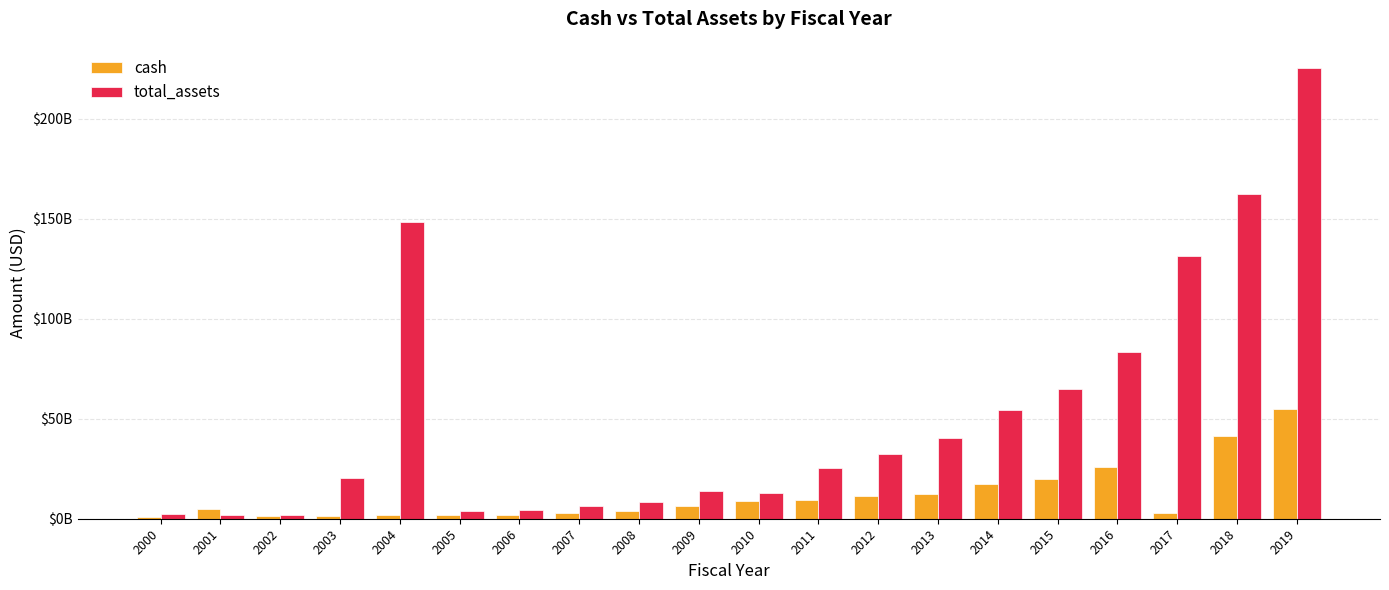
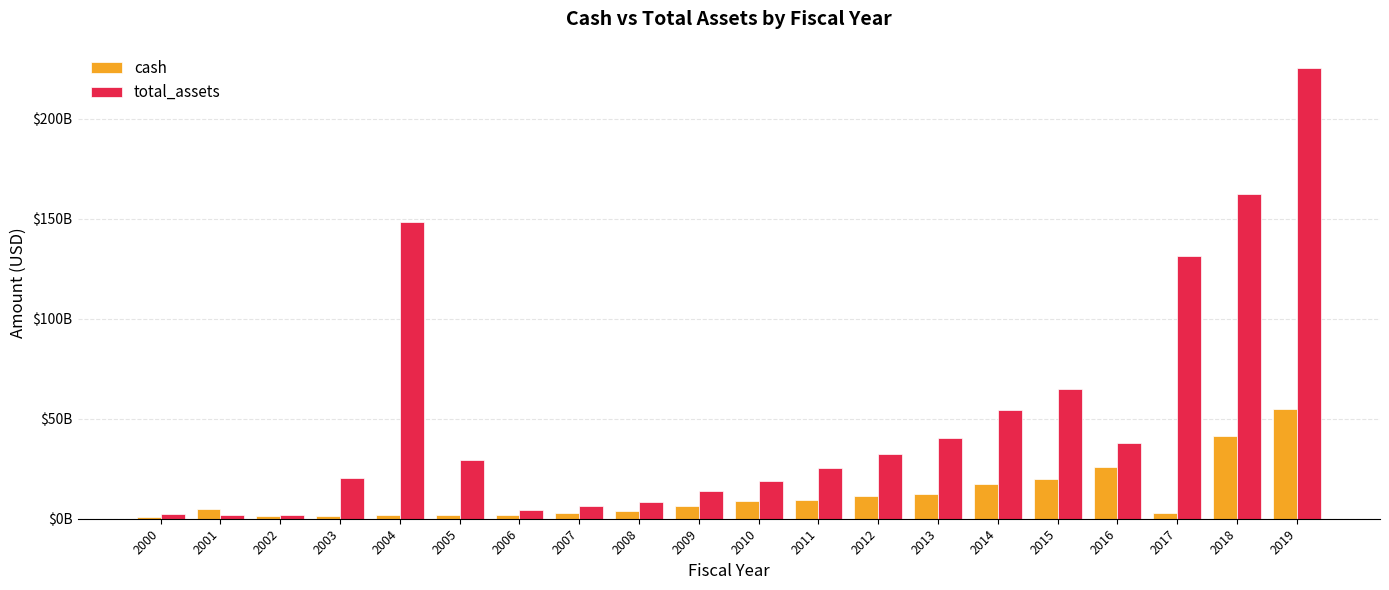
  {
    "cash": {
      "2001": "$5000000000",
      "2002": "$1000000000",
      "2003": "$1000000000",
      "2004": "$2000000000",
      "2005": "$2000000000",
      "2006": "$2000000000",
      "2007": "$3000000000",
      "2008": "$4000000000",
      "2009": "$6000000000",
      "2010": "$9000000000",
      "2011": "$10000000000",
      "2012": "$11000000000",
      "2013": "$12000000000",
      "2014": "$17000000000",
      "2015": "$20000000000",
      "2016": "$26000000000",
      "2017": "$3000000000",
      "2018": "$41000000000",
      "2019": "$55000000000"
    },
    "total_assets": {
      "2000": "$2000000000",
      "2001": "$2000000000",
      "2002": "$2000000000",
      "2003": "$20000000000",
      "2004": "$148000000000",
-     "2005": "$4000000000",
+     "2005": "$29000000000",
      "2006": "$4000000000",
      "2007": "$6000000000",
      "2008": "$8000000000",
      "2009": "$14000000000",
-     "2010": "$13000000000",
+     "2010": "$19000000000",
      "2011": "$25000000000",
      "2012": "$33000000000",
      "2013": "$40000000000",
      "2014": "$55000000000",
      "2015": "$65000000000",
-     "2016": "$83000000000",
+     "2016": "$38000000000",
      "2017": "$131000000000",
      "2018": "$163000000000",
      "2019": "$225000000000"
    }
  }
